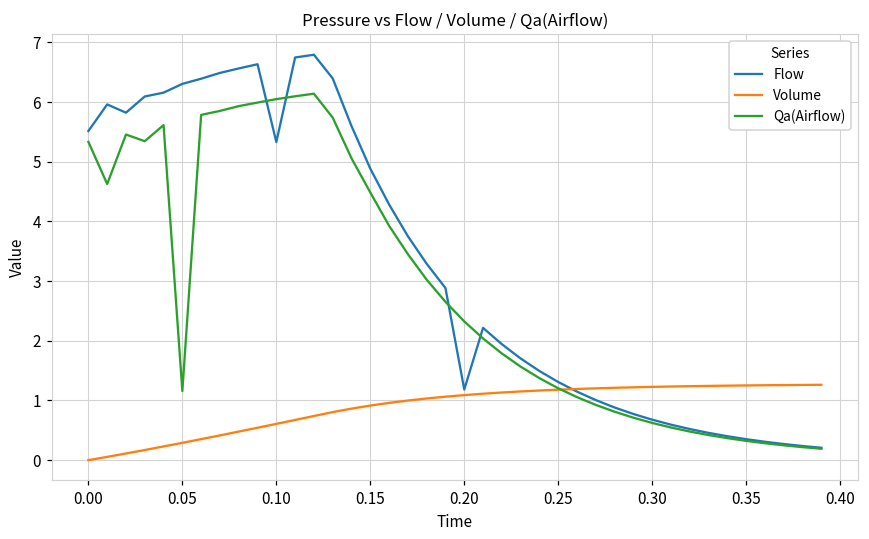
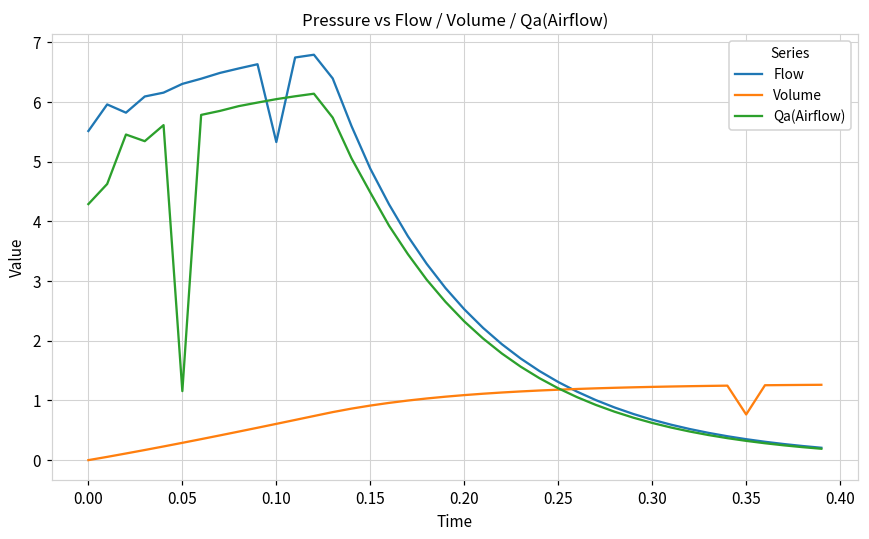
  {
    "Flow": {
      "0.00": 5.5,
      "0.05": 6.3,
      "0.10": 5.3,
      "0.15": 4.9,
-     "0.20": 1.2,
+     "0.20": 2.5,
      "0.25": 1.3,
      "0.30": 0.7
    },
    "Volume": {
      "0.00": 0.0,
      "0.05": 0.3,
      "0.10": 0.6,
      "0.15": 0.9,
      "0.20": 1.1,
      "0.30": 1.2,
-     "0.35": 1.3
+     "0.35": 0.8
    },
    "Qa(Airflow)": {
-     "0.00": 5.3,
+     "0.00": 4.3,
      "0.05": 1.2,
      "0.10": 6.0,
      "0.15": 4.5,
      "0.20": 2.3,
      "0.30": 0.6
    }
  }
